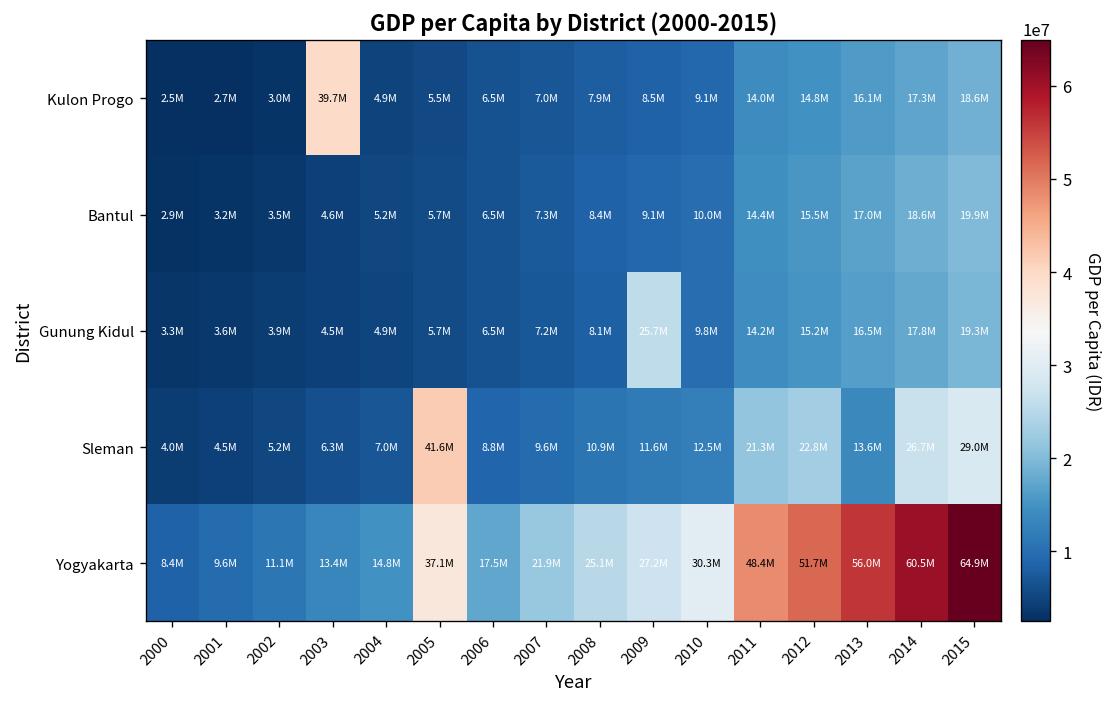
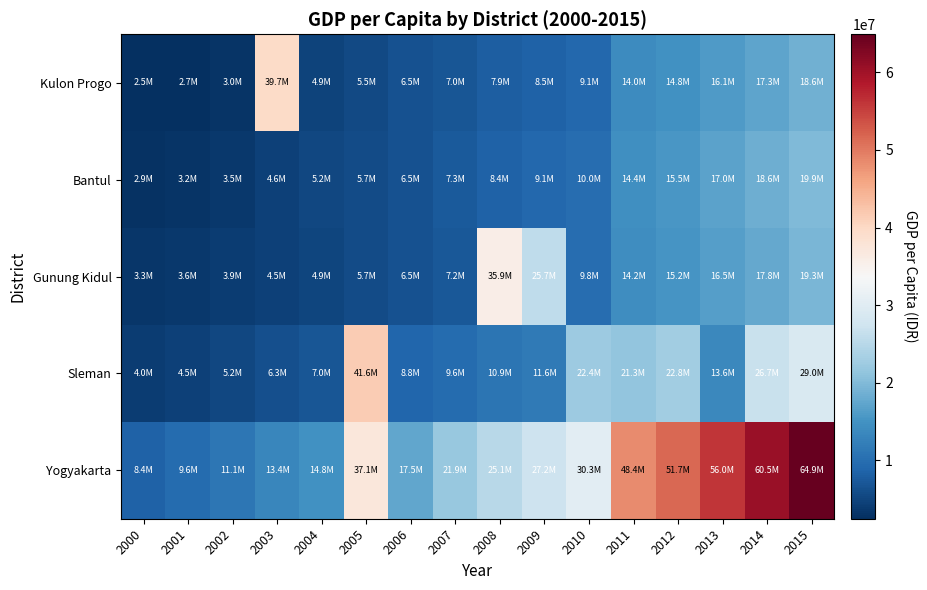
  {
    "Kulon Progo": {
      "2000": "2.5M",
      "2001": "2.7M",
      "2002": "3.0M",
      "2003": "39.7M",
      "2004": "4.9M",
      "2005": "5.5M",
      "2006": "6.5M",
      "2007": "7.0M",
      "2008": "7.9M",
      "2009": "8.5M",
      "2010": "9.1M",
      "2011": "14.0M",
      "2012": "14.8M",
      "2013": "16.1M",
      "2014": "17.3M",
      "2015": "18.6M"
    },
    "Bantul": {
      "2000": "2.9M",
      "2001": "3.2M",
      "2002": "3.5M",
      "2003": "4.6M",
      "2004": "5.2M",
      "2005": "5.7M",
      "2006": "6.5M",
      "2007": "7.3M",
      "2008": "8.4M",
      "2009": "9.1M",
      "2010": "10.0M",
      "2011": "14.4M",
      "2012": "15.5M",
      "2013": "17.0M",
      "2014": "18.6M",
      "2015": "19.9M"
    },
    "Gunung Kidul": {
      "2000": "3.3M",
      "2001": "3.6M",
      "2002": "3.9M",
      "2003": "4.5M",
      "2004": "4.9M",
      "2005": "5.7M",
      "2006": "6.5M",
      "2007": "7.2M",
-     "2008": "8.1M",
+     "2008": "35.9M",
      "2009": "25.7M",
      "2010": "9.8M",
      "2011": "14.2M",
      "2012": "15.2M",
      "2013": "16.5M",
      "2014": "17.8M",
      "2015": "19.3M"
    },
    "Sleman": {
      "2000": "4.0M",
      "2001": "4.5M",
      "2002": "5.2M",
      "2003": "6.3M",
      "2004": "7.0M",
      "2005": "41.6M",
      "2006": "8.8M",
      "2007": "9.6M",
      "2008": "10.9M",
      "2009": "11.6M",
-     "2010": "12.5M",
+     "2010": "22.4M",
      "2011": "21.3M",
      "2012": "22.8M",
      "2013": "13.6M",
      "2014": "26.7M",
      "2015": "29.0M"
    },
    "Yogyakarta": {
      "2000": "8.4M",
      "2001": "9.6M",
      "2002": "11.1M",
      "2003": "13.4M",
      "2004": "14.8M",
      "2005": "37.1M",
      "2006": "17.5M",
      "2007": "21.9M",
      "2008": "25.1M",
      "2009": "27.2M",
      "2010": "30.3M",
      "2011": "48.4M",
      "2012": "51.7M",
      "2013": "56.0M",
      "2014": "60.5M",
      "2015": "64.9M"
    }
  }
